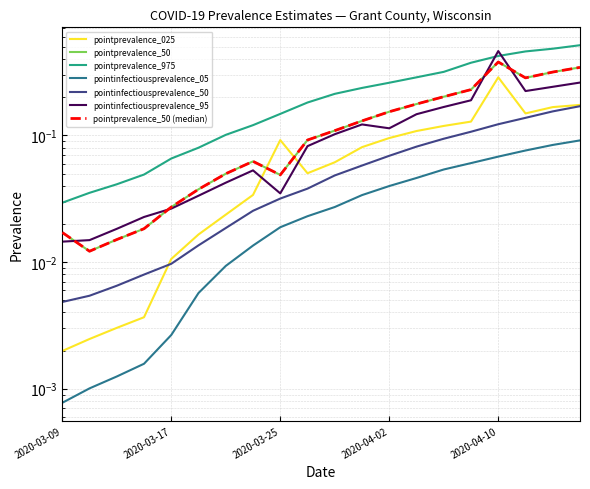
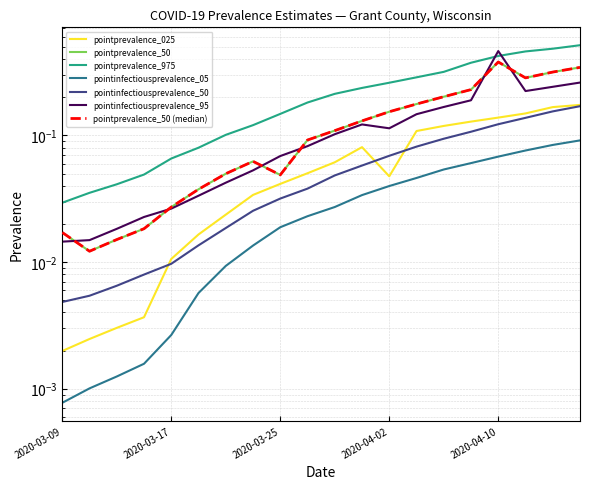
  {
    "pointprevalence_025": {
      "2020-03-09": 0.002,
      "2020-03-17": 0.011,
-     "2020-03-25": 0.09,
-     "2020-04-02": 0.10,
-     "2020-04-10": 0.29
+     "2020-03-25": 0.041,
+     "2020-04-02": 0.048,
+     "2020-04-10": 0.14
    },
    "pointprevalence_50 (median)": {
      "2020-03-09": 0.017,
      "2020-03-25": 0.049,
      "2020-04-02": 0.15,
      "2020-04-10": 0.38
    },
    "pointinfectiousprevalence_95": {
      "2020-03-09": 0.015,
-     "2020-03-25": 0.035,
+     "2020-03-25": 0.07,
      "2020-04-02": 0.11,
      "2020-04-10": 0.46
    }
  }
